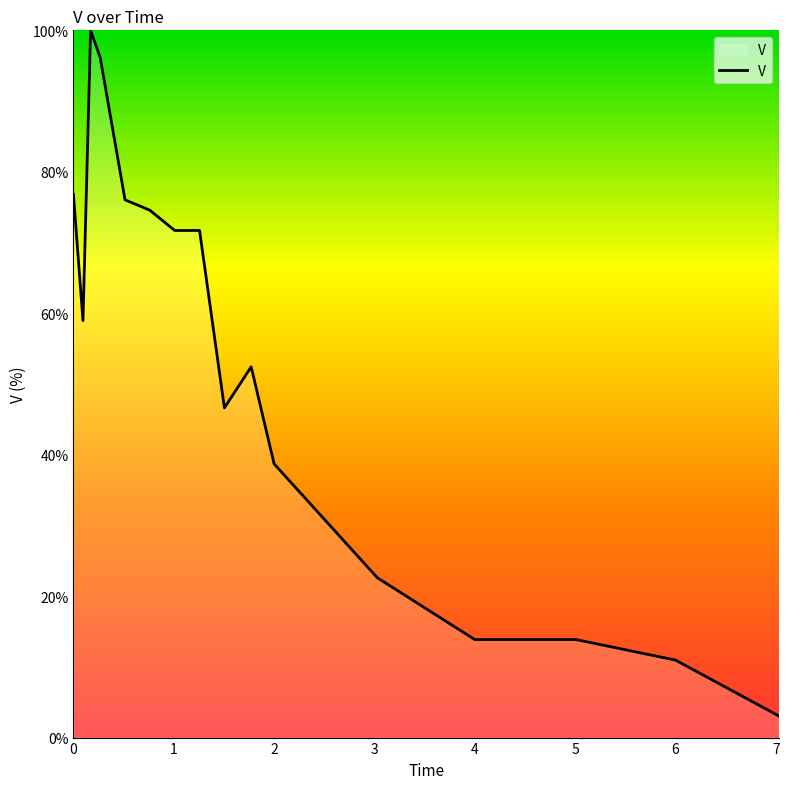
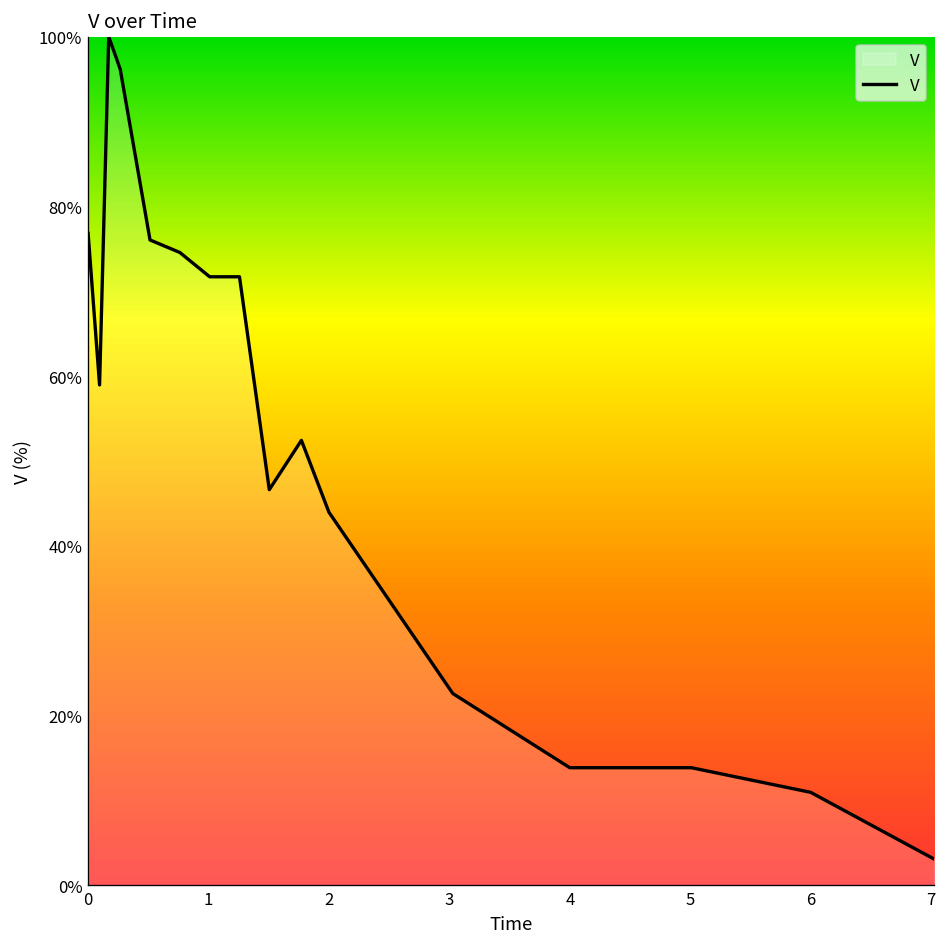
  {
    "0": "77%",
-   "2": "39%",
+   "2": "44%",
    "4": "14%",
    "6": "11%"
  }
